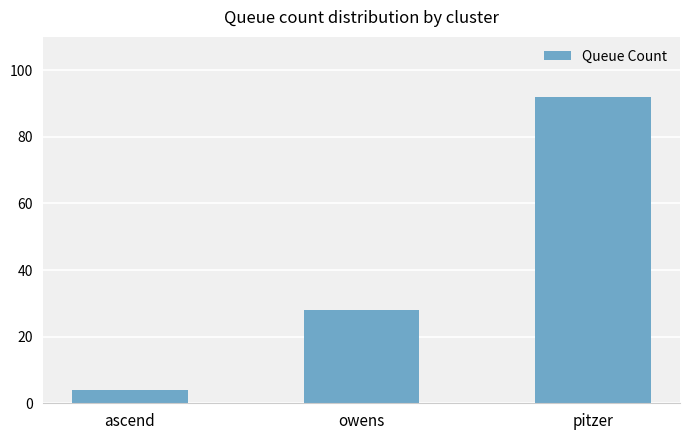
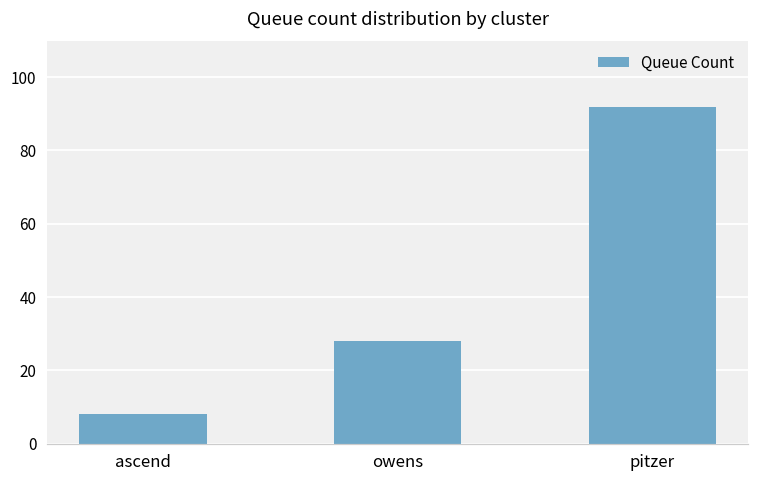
  {
-   "ascend": 4,
+   "ascend": 8,
    "owens": 28,
    "pitzer": 92
  }
